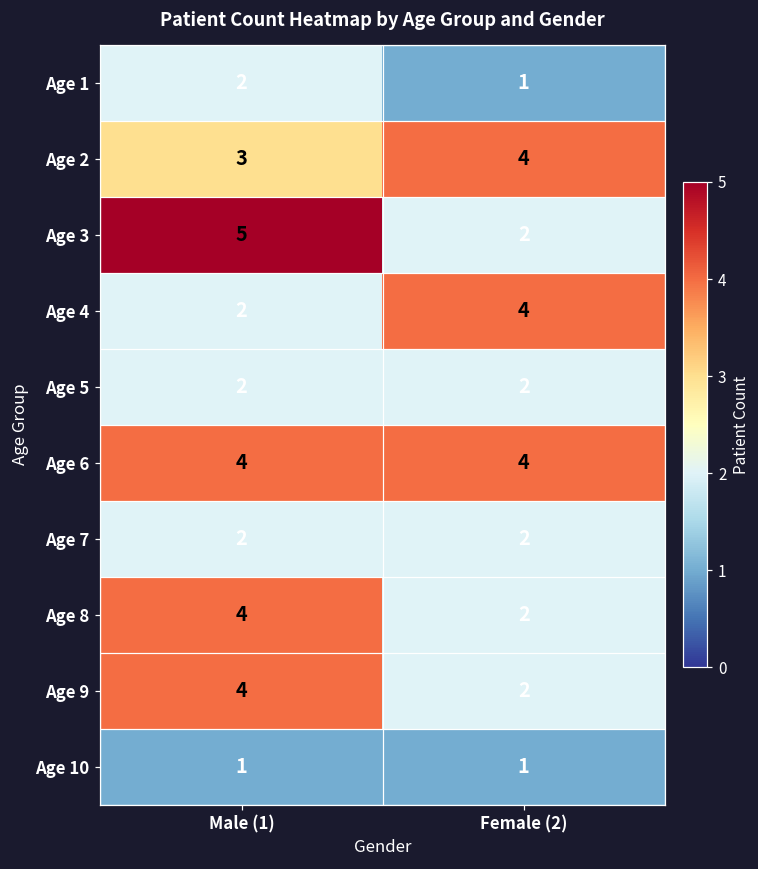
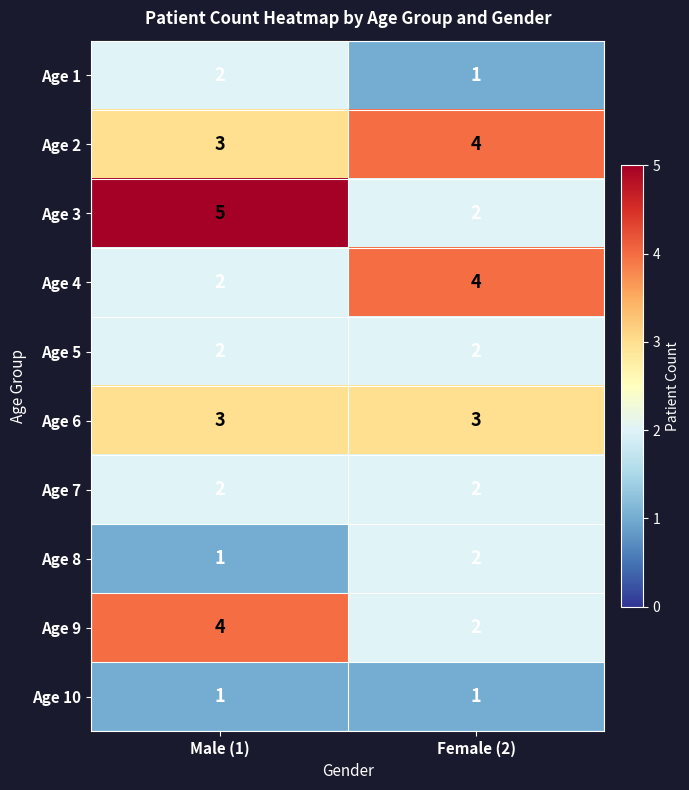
  {
    "Age 1": {
      "Female (2)": 1
    },
    "Age 2": {
      "Male (1)": 3,
      "Female (2)": 4
    },
    "Age 3": {
      "Male (1)": 5
    },
    "Age 4": {
      "Female (2)": 4
    },
    "Age 6": {
-     "Male (1)": 4,
-     "Female (2)": 4
+     "Male (1)": 3,
+     "Female (2)": 3
    },
    "Age 8": {
-     "Male (1)": 4
+     "Male (1)": 1
    },
    "Age 9": {
      "Male (1)": 4
    },
    "Age 10": {
      "Male (1)": 1,
      "Female (2)": 1
    }
  }
